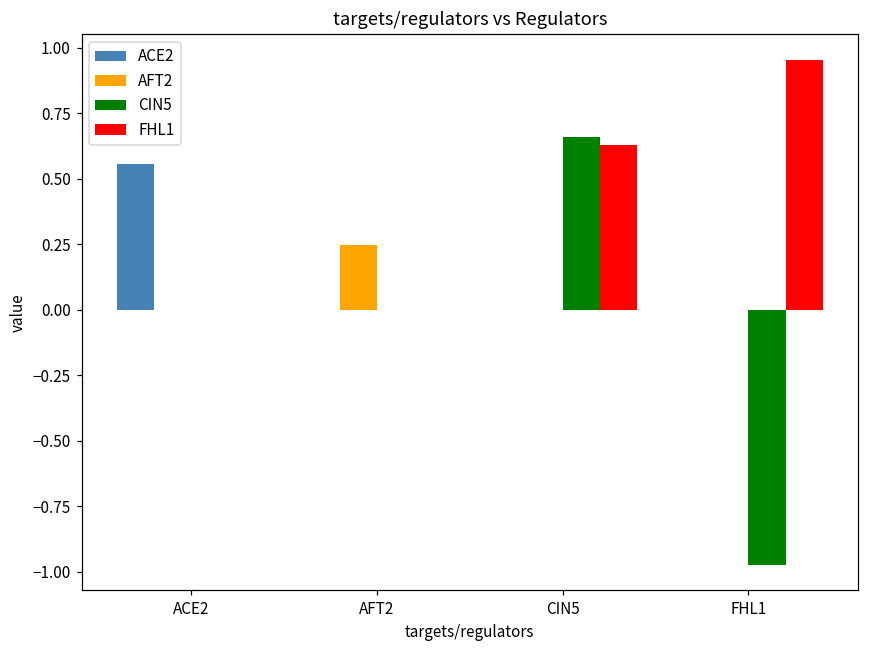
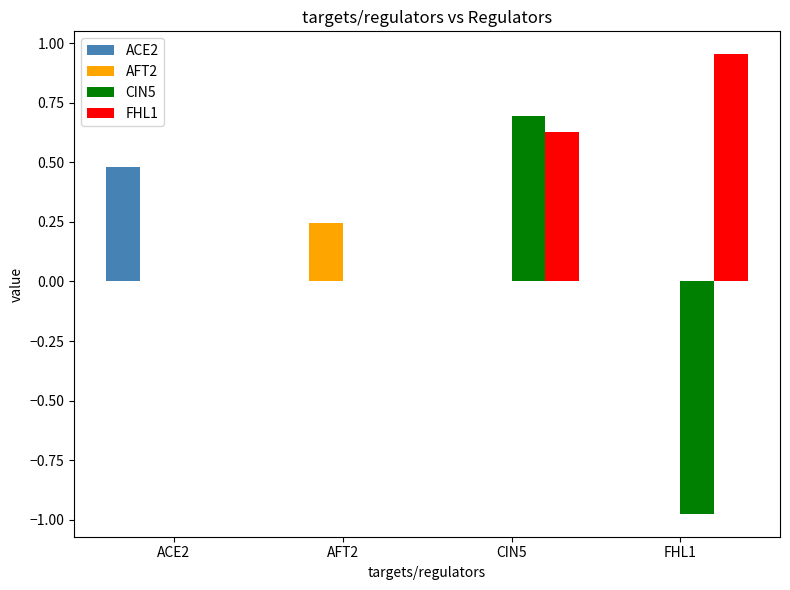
  {
    "ACE2": {
-     "ACE2": 0.55,
+     "ACE2": 0.48,
      "AFT2": 0.00,
      "CIN5": 0.00,
      "FHL1": 0.00
    },
    "AFT2": {
      "ACE2": 0.00,
      "AFT2": 0.25,
      "CIN5": 0.00,
      "FHL1": 0.00
    },
    "CIN5": {
      "ACE2": 0.00,
      "AFT2": 0.00,
-     "CIN5": 0.66,
+     "CIN5": 0.70,
      "FHL1": -0.97
    },
    "FHL1": {
      "ACE2": 0.00,
      "AFT2": 0.00,
      "CIN5": 0.63,
      "FHL1": 0.95
    }
  }
